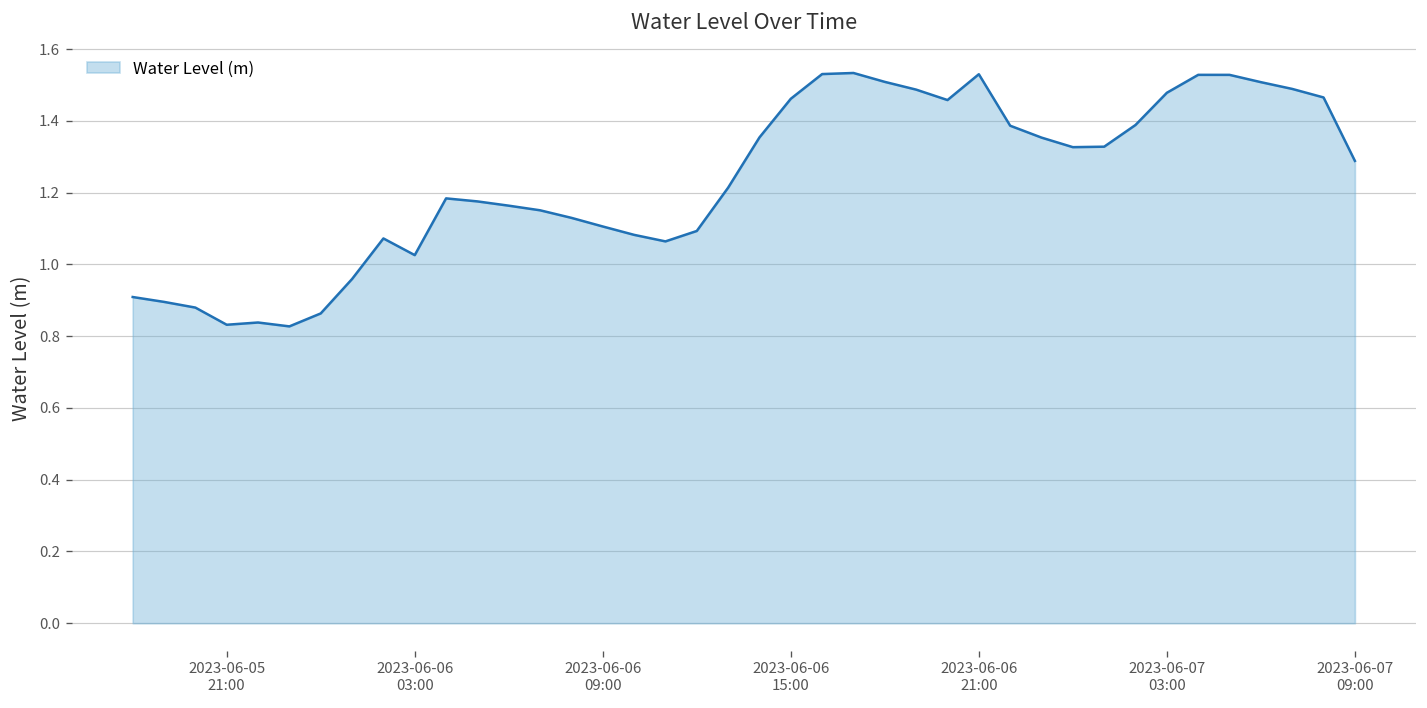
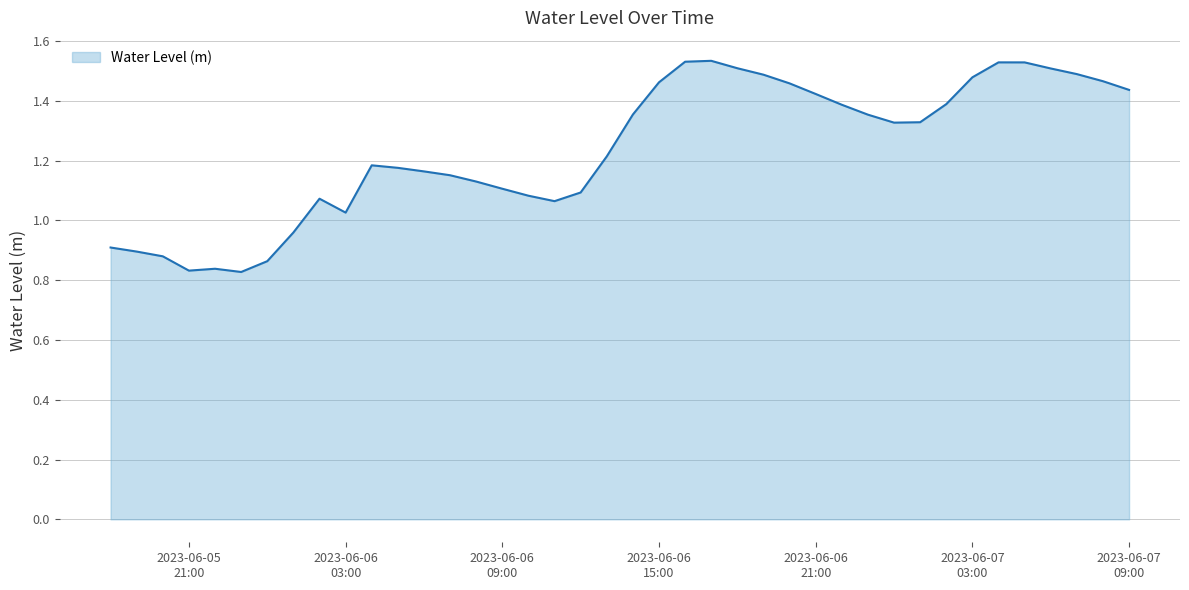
  {
    "2023-06-05 21:00": 0.83,
    "2023-06-06 03:00": 1.03,
    "2023-06-06 09:00": 1.11,
    "2023-06-06 15:00": 1.46,
-   "2023-06-06 21:00": 1.53,
+   "2023-06-06 21:00": 1.42,
    "2023-06-07 03:00": 1.48,
-   "2023-06-07 09:00": 1.29
+   "2023-06-07 09:00": 1.44
  }
